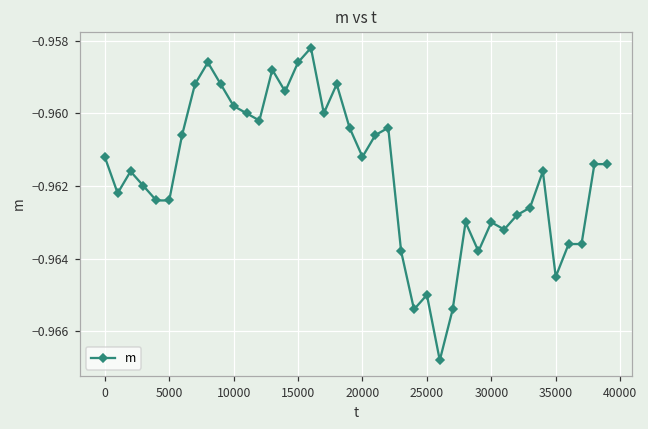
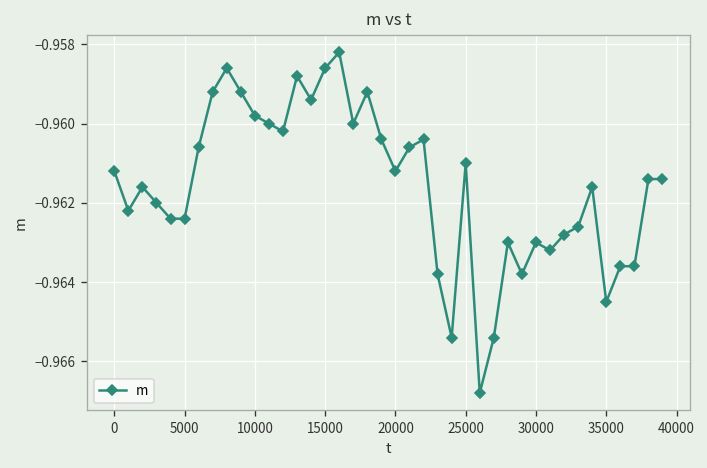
  {
    "0": -0.9612,
    "5000": -0.9624,
    "10000": -0.9598,
    "15000": -0.9586,
    "20000": -0.9612,
-   "25000": -0.965,
+   "25000": -0.961,
    "30000": -0.963,
    "35000": -0.9645
  }
